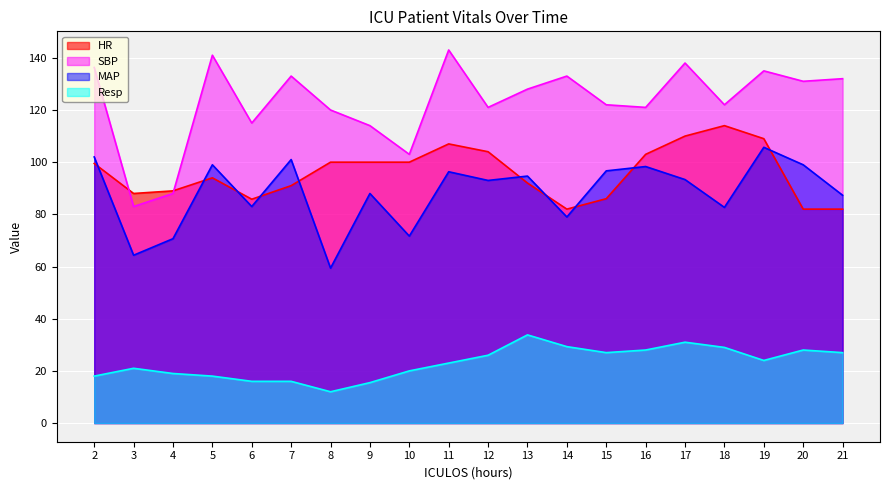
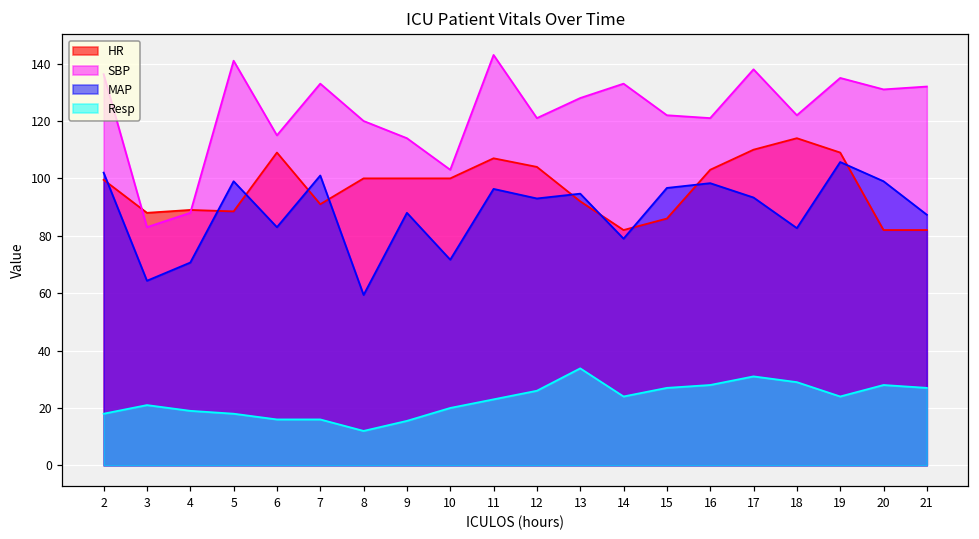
  {
    "HR": {
      "2": 100,
      "3": 88,
      "4": 89,
-     "5": 94,
-     "6": 86,
+     "5": 89,
+     "6": 109,
      "7": 91,
      "8": 100,
      "9": 100,
      "10": 100,
      "11": 107,
      "12": 104,
      "13": 92,
      "14": 82,
      "15": 86,
      "16": 103,
      "17": 110,
      "18": 114,
      "19": 109,
      "20": 82,
      "21": 82
    },
    "SBP": {
      "3": 83,
      "4": 88,
      "5": 141,
      "6": 115,
      "7": 133,
      "8": 120,
      "9": 114,
      "10": 103,
      "11": 143,
      "12": 121,
      "13": 128,
      "14": 133,
      "15": 122,
      "16": 121,
      "17": 138,
      "18": 122,
      "19": 135,
      "20": 131,
      "21": 132
    },
    "MAP": {
      "2": 102,
      "3": 64,
      "4": 71,
      "5": 99,
      "6": 83,
      "7": 101,
      "8": 59,
      "9": 88,
      "10": 72,
      "11": 96,
      "12": 93,
      "13": 95,
      "14": 79,
      "15": 97,
      "16": 98,
      "17": 93,
      "18": 83,
      "19": 106,
      "20": 99,
      "21": 87
    },
    "Resp": {
      "2": 18,
      "3": 21,
      "4": 19,
      "5": 18,
      "6": 16,
      "7": 16,
      "8": 12,
      "9": 16,
      "10": 20,
      "11": 23,
      "12": 26,
      "13": 34,
-     "14": 29,
+     "14": 24,
      "15": 27,
      "16": 28,
      "17": 31,
      "18": 29,
      "19": 24,
      "20": 28,
      "21": 27
    }
  }
